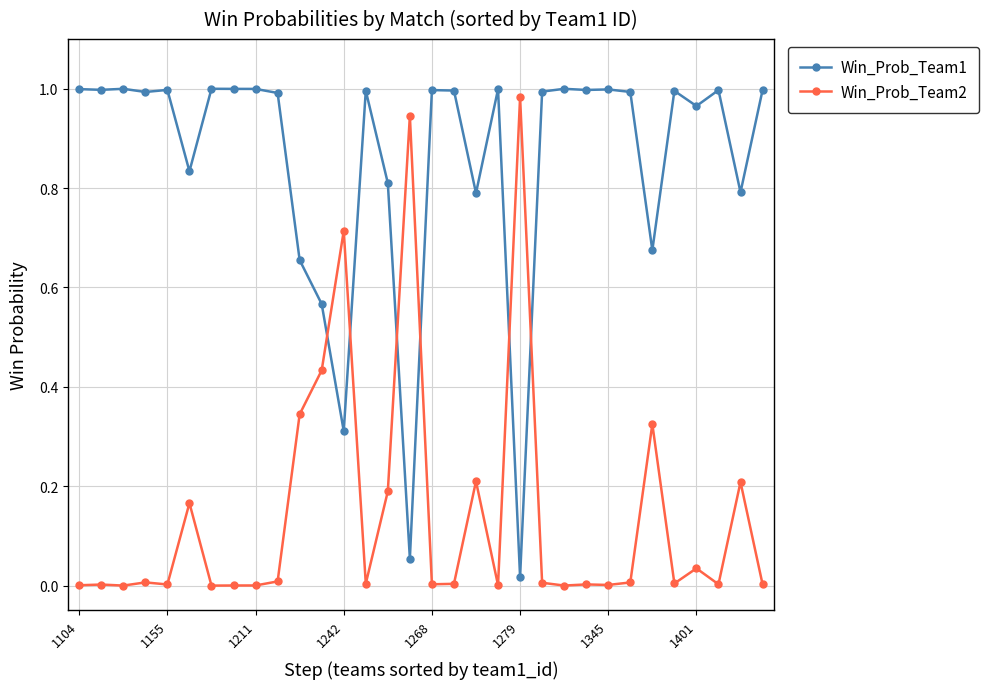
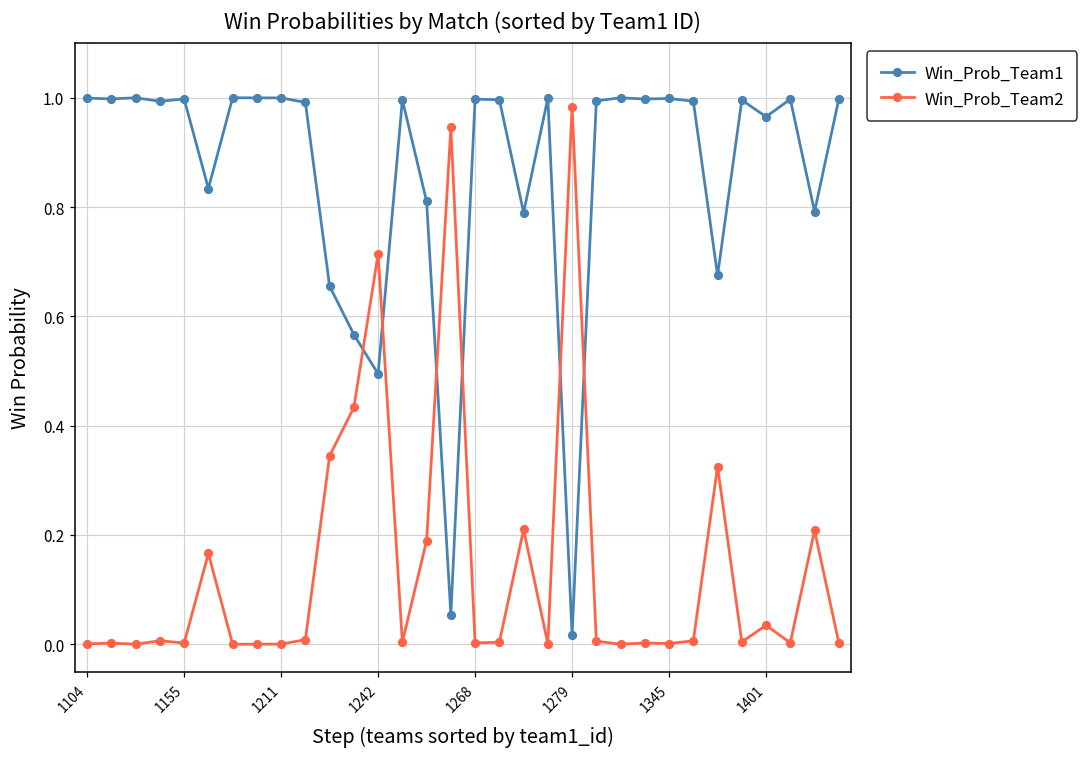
  {
    "Win_Prob_Team1": {
      "1104": 1.00,
      "1155": 1.00,
      "1211": 1.00,
-     "1242": 0.31,
+     "1242": 0.49,
      "1268": 1.00,
      "1279": 0.02,
      "1345": 1.00,
      "1401": 0.97
    },
    "Win_Prob_Team2": {
      "1104": 0.00,
      "1155": 0.00,
      "1211": 0.00,
      "1242": 0.71,
      "1268": 0.00,
      "1279": 0.98,
      "1345": 0.00,
      "1401": 0.03
    }
  }
